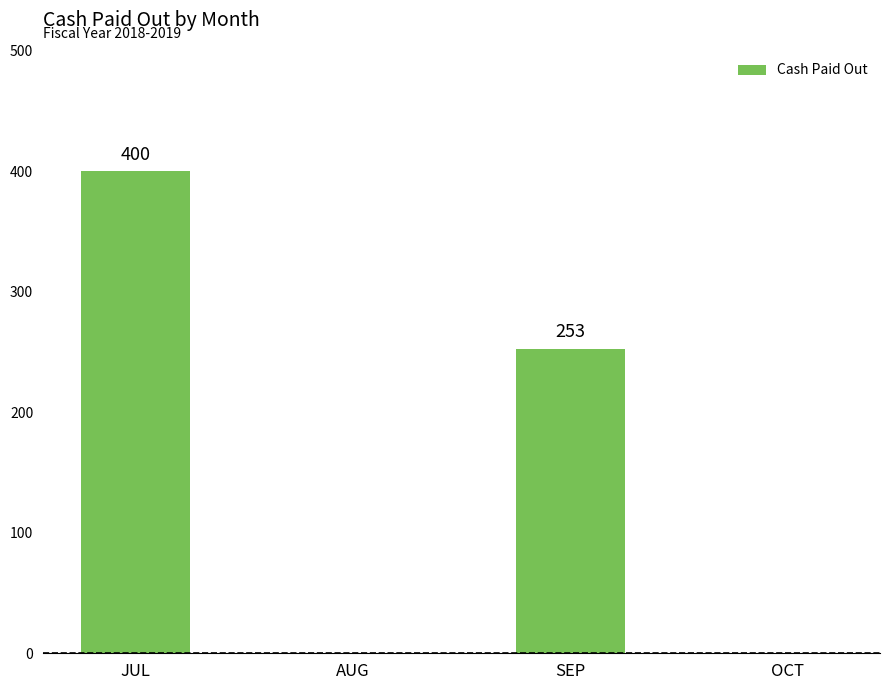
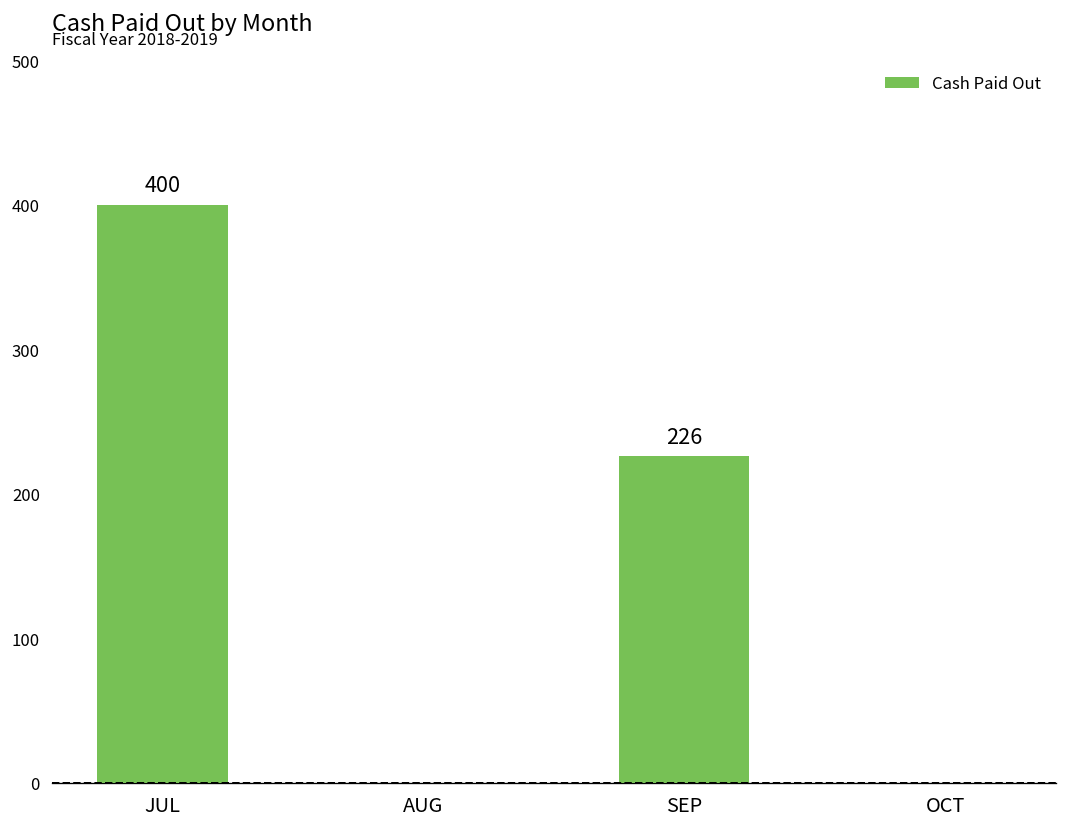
  {
    "JUL": 400,
-   "SEP": 253
+   "SEP": 226
  }
